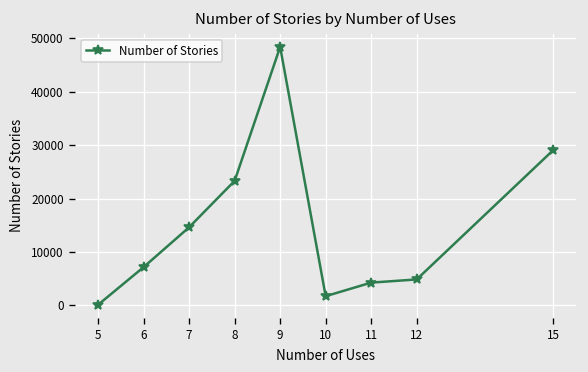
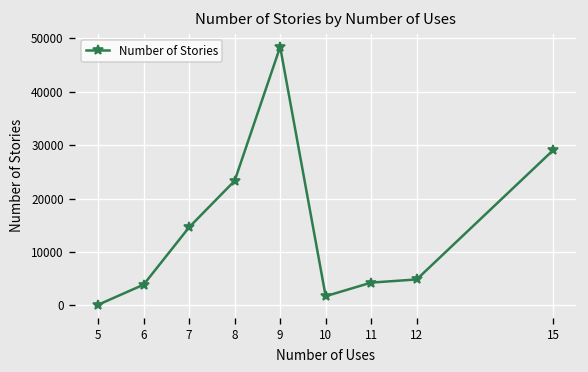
  {
    "5": 0,
-   "6": 7000,
+   "6": 4000,
    "7": 15000,
    "8": 23000,
    "9": 48000,
    "10": 2000,
    "11": 4000,
    "12": 5000,
    "15": 29000
  }
